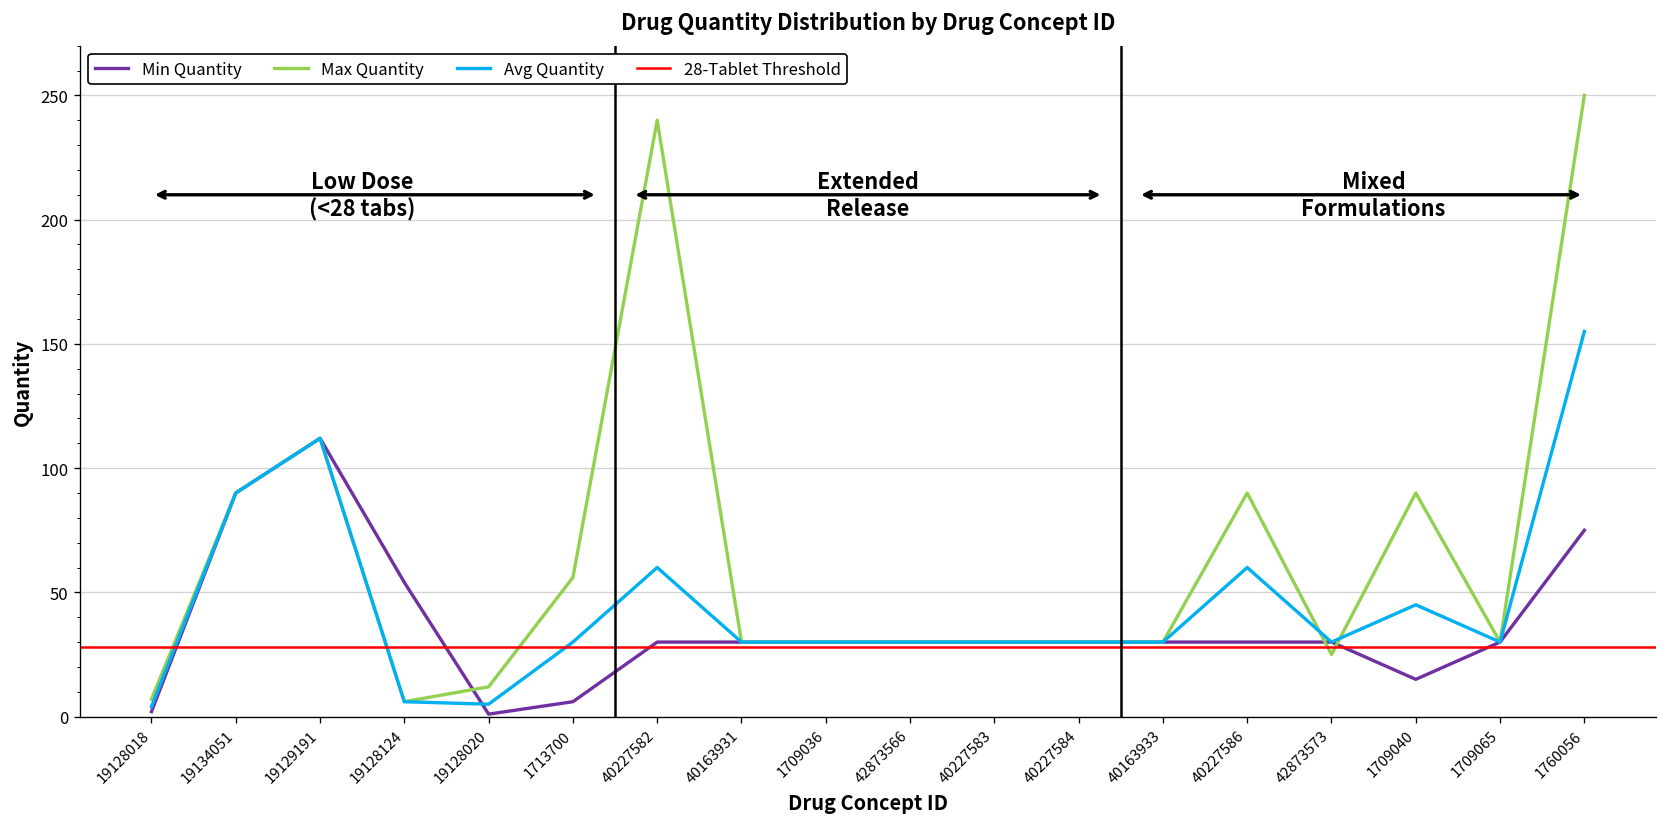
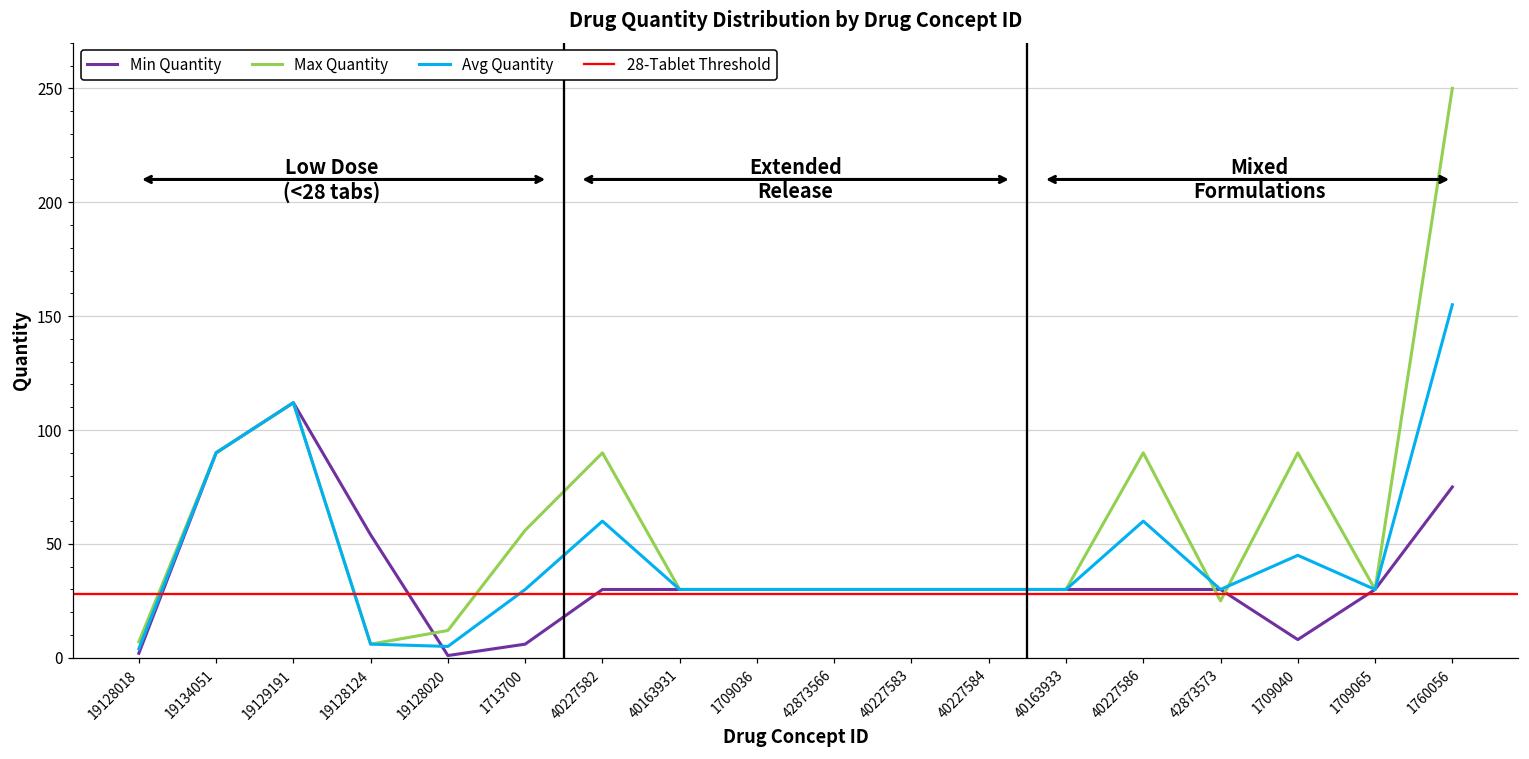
  {
    "Min Quantity": {
      "19128018": 2,
      "19128124": 54,
      "19128020": 1,
      "1713700": 6,
      "40227582": 30,
      "40227586": 30,
-     "1709040": 15,
+     "1709040": 8,
      "1760056": 75
    },
    "Max Quantity": {
      "19128018": 7,
      "19128020": 12,
      "1713700": 56,
-     "40227582": 240,
+     "40227582": 90,
      "40227586": 90,
      "42873573": 25,
      "1709040": 90,
      "1760056": 250
    },
    "Avg Quantity": {
      "19128018": 4,
      "19128020": 5,
      "1713700": 30,
      "40227582": 60,
      "40227586": 60,
      "1709040": 45,
      "1760056": 155
    }
  }
